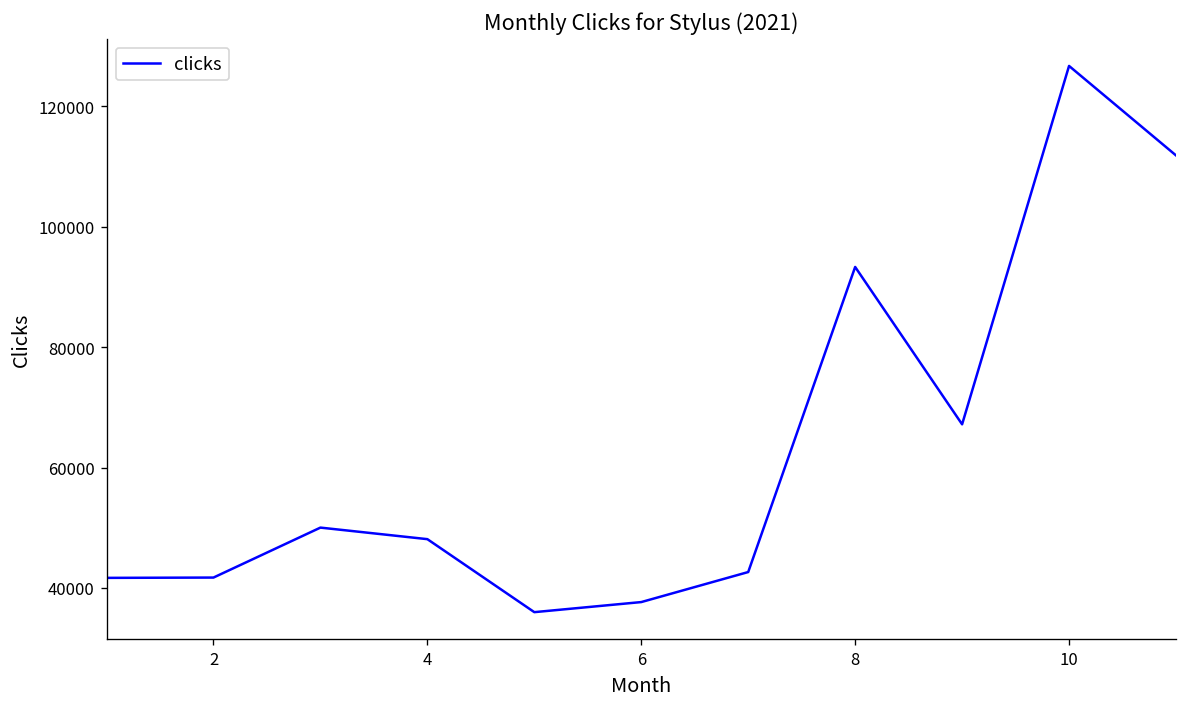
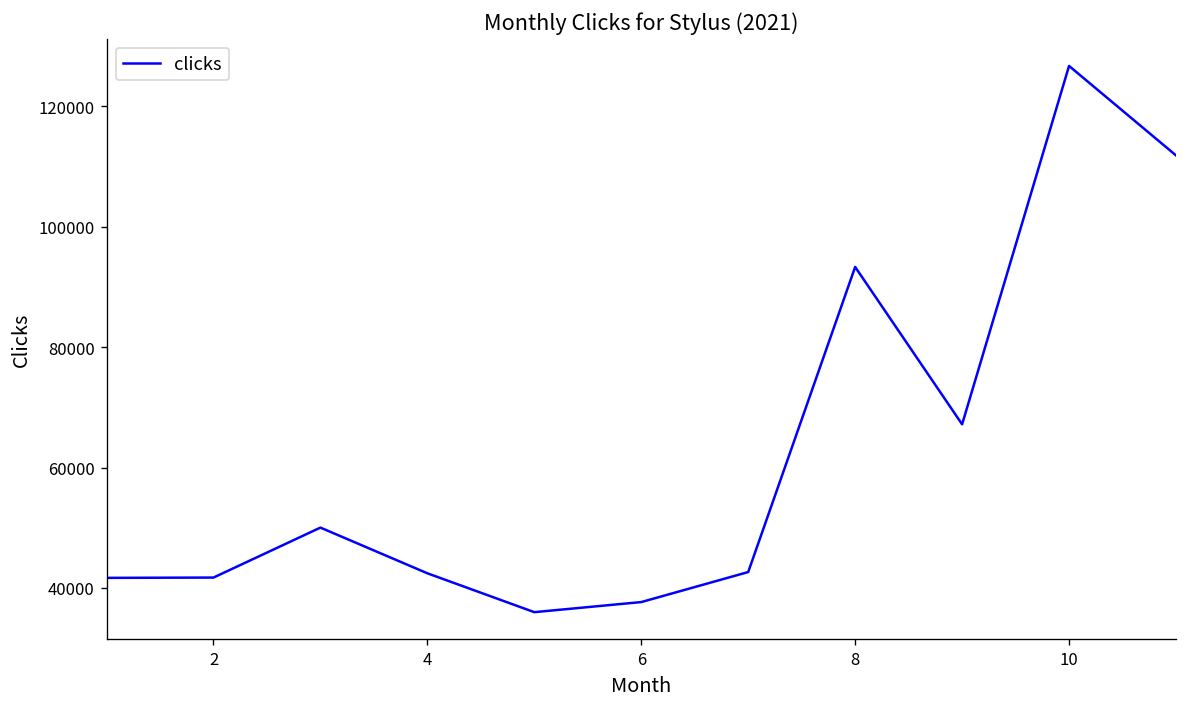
  {
    "2": 42000,
-   "4": 48000,
+   "4": 42000,
    "6": 38000,
    "8": 93000,
    "10": 127000
  }
